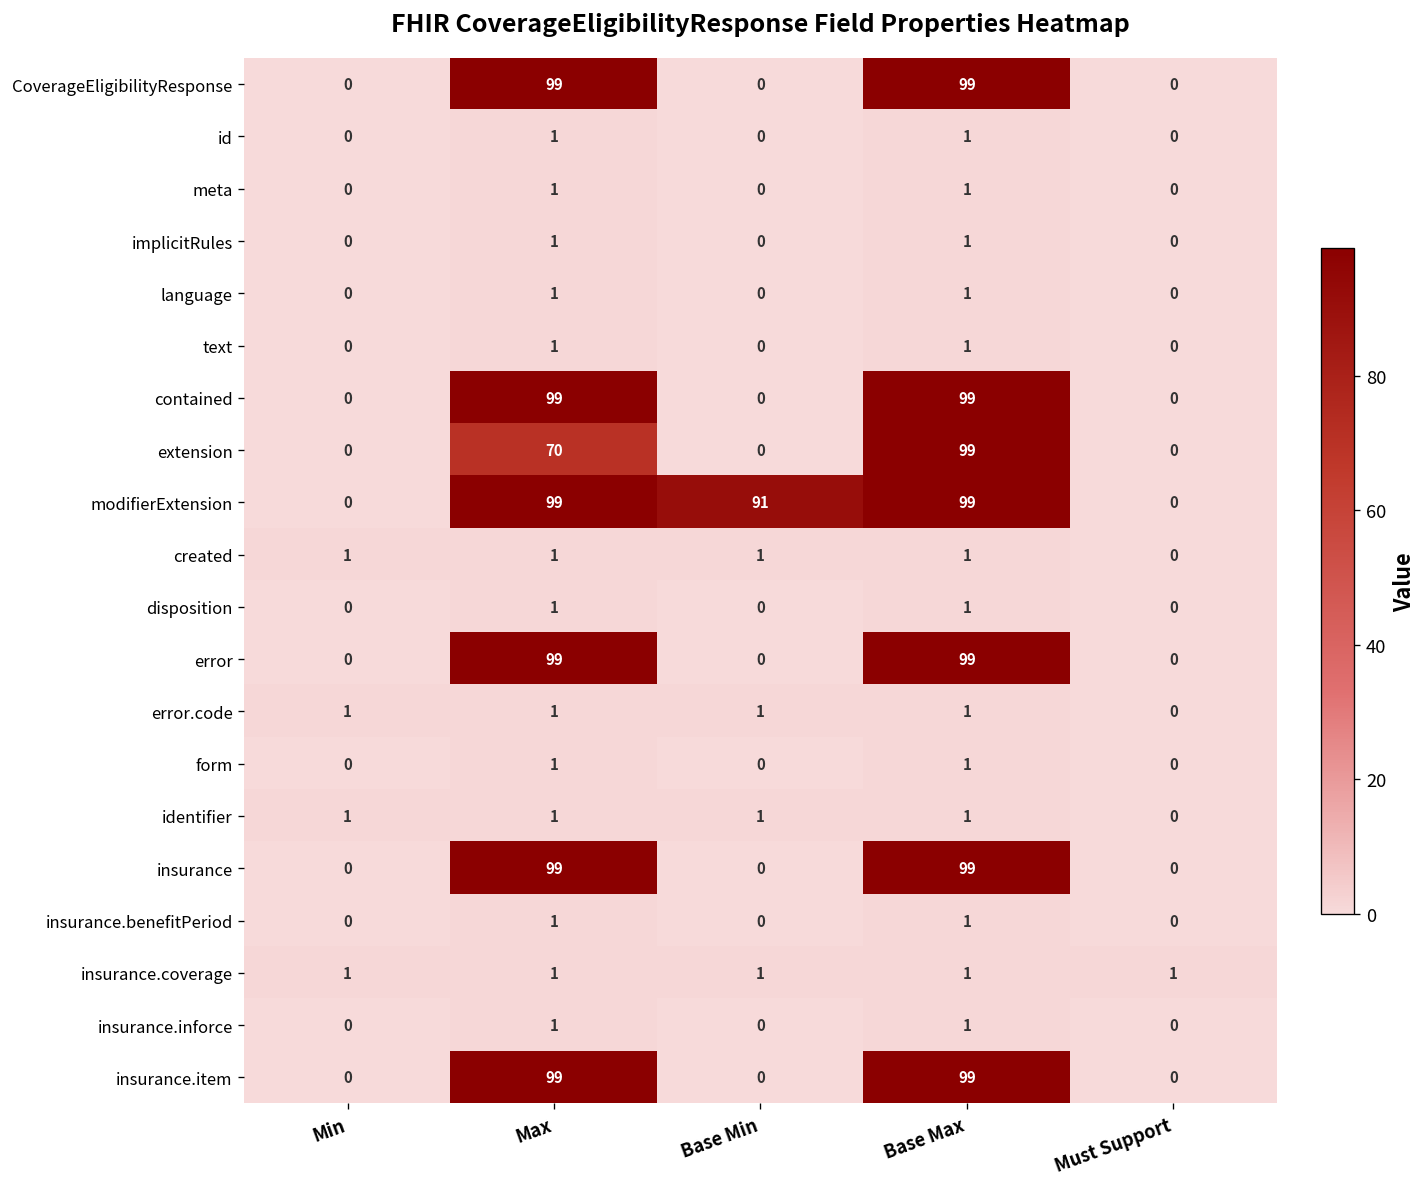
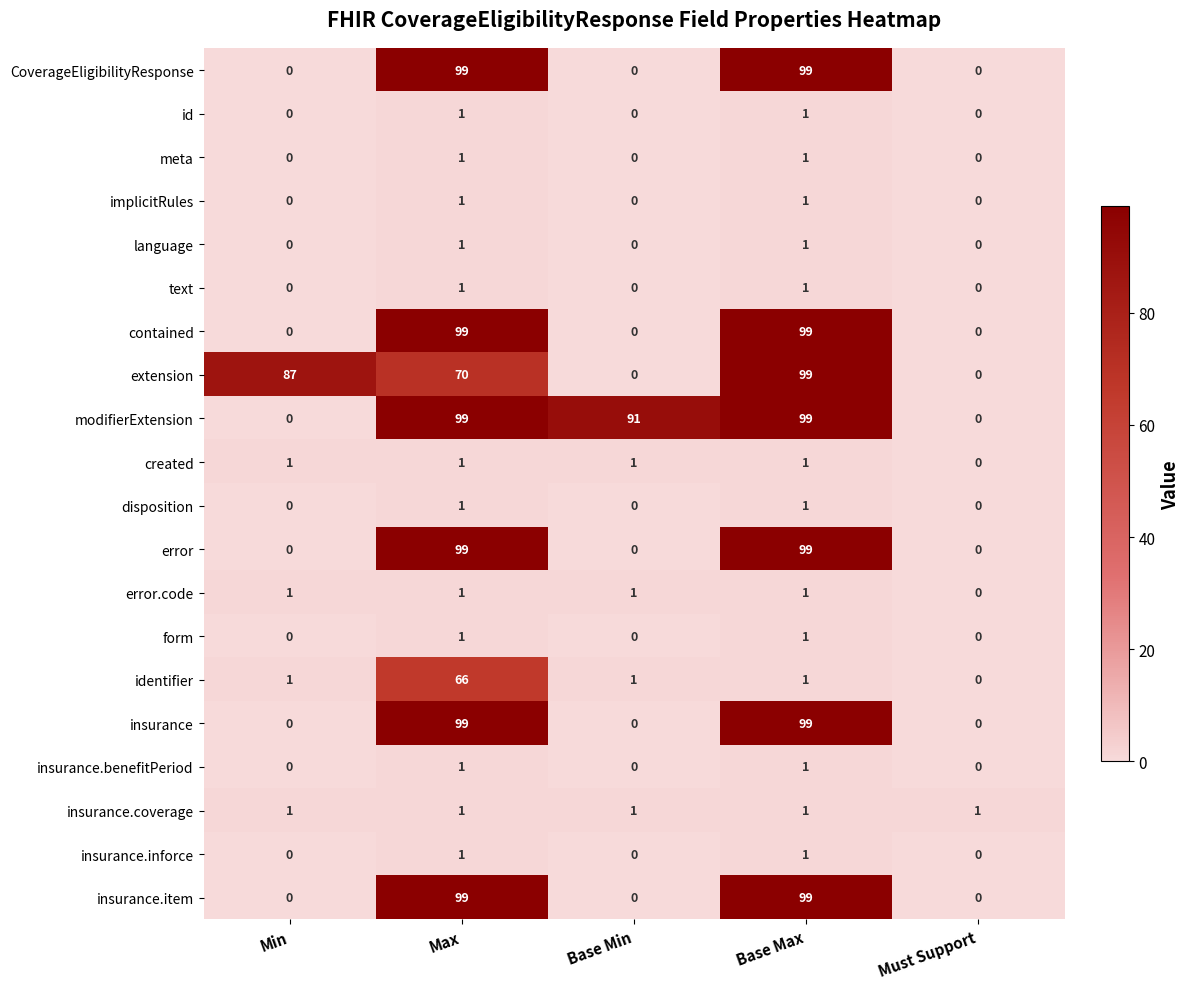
  {
    "CoverageEligibilityResponse": {
      "Min": 0,
      "Max": 99,
      "Base Min": 0,
      "Base Max": 99,
      "Must Support": 0
    },
    "id": {
      "Min": 0,
      "Max": 1,
      "Base Min": 0,
      "Base Max": 1,
      "Must Support": 0
    },
    "meta": {
      "Min": 0,
      "Max": 1,
      "Base Min": 0,
      "Base Max": 1,
      "Must Support": 0
    },
    "implicitRules": {
      "Min": 0,
      "Max": 1,
      "Base Min": 0,
      "Base Max": 1,
      "Must Support": 0
    },
    "language": {
      "Min": 0,
      "Max": 1,
      "Base Min": 0,
      "Base Max": 1,
      "Must Support": 0
    },
    "text": {
      "Min": 0,
      "Max": 1,
      "Base Min": 0,
      "Base Max": 1,
      "Must Support": 0
    },
    "contained": {
      "Min": 0,
      "Max": 99,
      "Base Min": 0,
      "Base Max": 99,
      "Must Support": 0
    },
    "extension": {
-     "Min": 0,
+     "Min": 87,
      "Max": 70,
      "Base Min": 0,
      "Base Max": 99,
      "Must Support": 0
    },
    "modifierExtension": {
      "Min": 0,
      "Max": 99,
      "Base Min": 91,
      "Base Max": 99,
      "Must Support": 0
    },
    "created": {
      "Min": 1,
      "Max": 1,
      "Base Min": 1,
      "Base Max": 1,
      "Must Support": 0
    },
    "disposition": {
      "Min": 0,
      "Max": 1,
      "Base Min": 0,
      "Base Max": 1,
      "Must Support": 0
    },
    "error": {
      "Min": 0,
      "Max": 99,
      "Base Min": 0,
      "Base Max": 99,
      "Must Support": 0
    },
    "error.code": {
      "Min": 1,
      "Max": 1,
      "Base Min": 1,
      "Base Max": 1,
      "Must Support": 0
    },
    "form": {
      "Min": 0,
      "Max": 1,
      "Base Min": 0,
      "Base Max": 1,
      "Must Support": 0
    },
    "identifier": {
      "Min": 1,
-     "Max": 1,
+     "Max": 66,
      "Base Min": 1,
      "Base Max": 1,
      "Must Support": 0
    },
    "insurance": {
      "Min": 0,
      "Max": 99,
      "Base Min": 0,
      "Base Max": 99,
      "Must Support": 0
    },
    "insurance.benefitPeriod": {
      "Min": 0,
      "Max": 1,
      "Base Min": 0,
      "Base Max": 1,
      "Must Support": 0
    },
    "insurance.coverage": {
      "Min": 1,
      "Max": 1,
      "Base Min": 1,
      "Base Max": 1,
      "Must Support": 1
    },
    "insurance.inforce": {
      "Min": 0,
      "Max": 1,
      "Base Min": 0,
      "Base Max": 1,
      "Must Support": 0
    },
    "insurance.item": {
      "Min": 0,
      "Max": 99,
      "Base Min": 0,
      "Base Max": 99,
      "Must Support": 0
    }
  }
